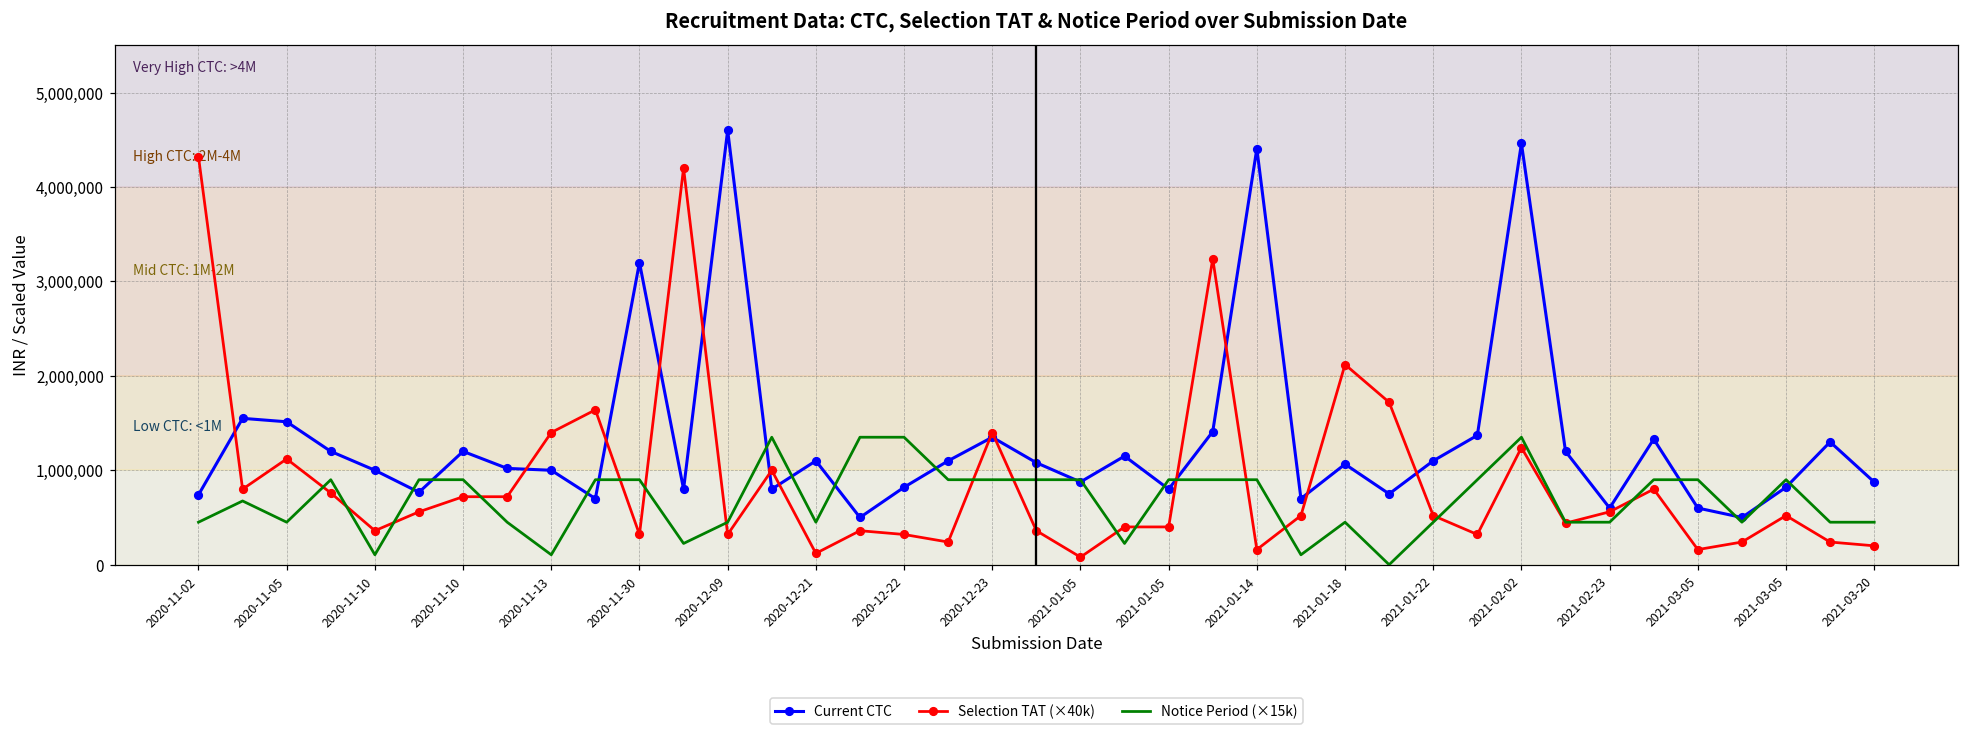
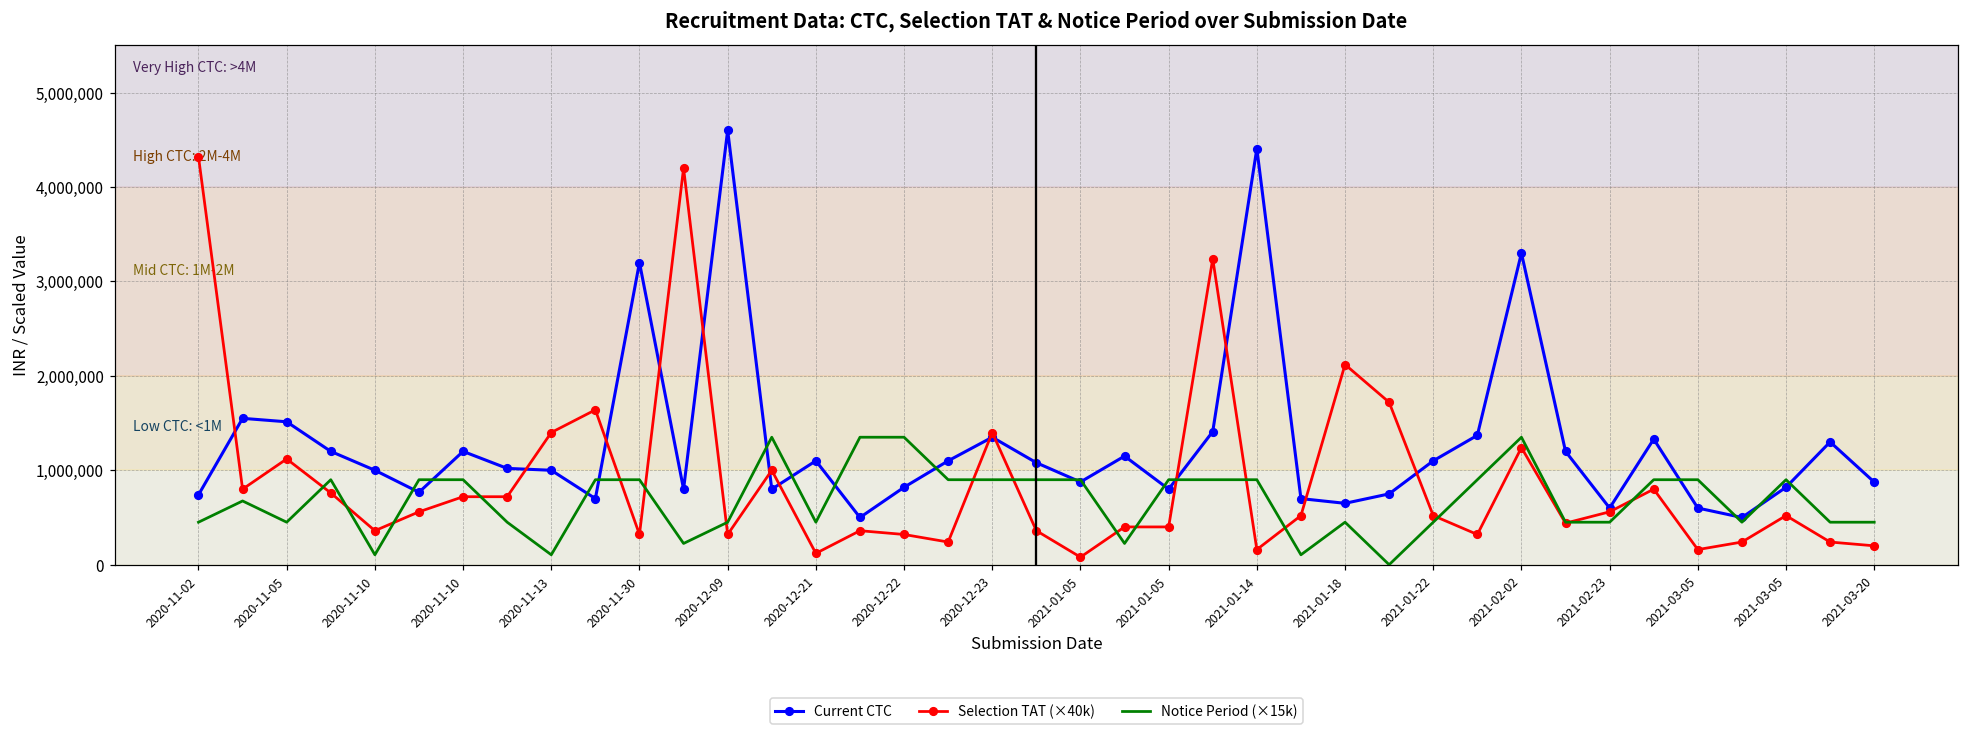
  {
    "Current CTC": {
      "2020-11-05": "1,500,000",
      "2020-12-09": "4,600,000",
      "2021-01-14": "4,400,000",
-     "2021-01-18": "1,100,000",
+     "2021-01-18": "700,000",
      "2021-01-22": "1,100,000",
-     "2021-02-02": "4,500,000",
+     "2021-02-02": "3,300,000",
      "2021-02-23": "600,000"
    },
    "Selection TAT (×40k)": {
      "2020-11-05": "1,100,000",
      "2020-12-09": "300,000",
      "2021-01-14": "200,000",
      "2021-01-18": "2,100,000",
      "2021-01-22": "500,000",
      "2021-02-02": "1,200,000",
      "2021-02-23": "600,000"
    },
    "Notice Period (×15k)": {
      "2020-11-05": "500,000",
      "2020-12-09": "500,000",
      "2021-01-14": "900,000",
      "2021-01-18": "500,000",
      "2021-01-22": "500,000",
      "2021-02-02": "1,400,000",
      "2021-02-23": "500,000"
    }
  }
